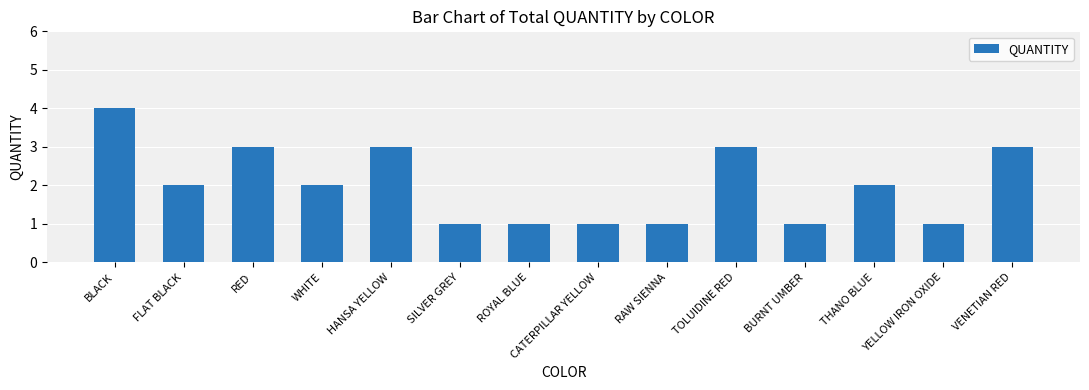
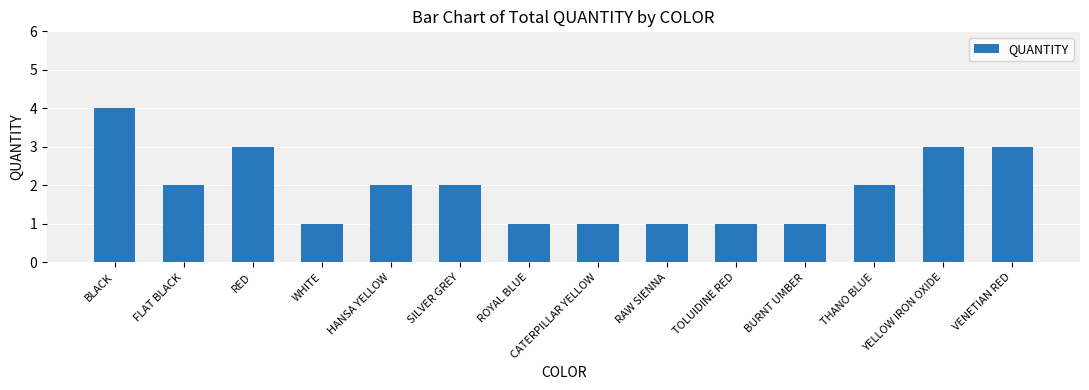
  {
    "BLACK": 4,
    "FLAT BLACK": 2,
    "RED": 3,
-   "WHITE": 2,
-   "HANSA YELLOW": 3,
-   "SILVER GREY": 1,
+   "WHITE": 1,
+   "HANSA YELLOW": 2,
+   "SILVER GREY": 2,
    "ROYAL BLUE": 1,
    "CATERPILLAR YELLOW": 1,
    "RAW SIENNA": 1,
-   "TOLUIDINE RED": 3,
+   "TOLUIDINE RED": 1,
    "BURNT UMBER": 1,
    "THANO BLUE": 2,
-   "YELLOW IRON OXIDE": 1,
+   "YELLOW IRON OXIDE": 3,
    "VENETIAN RED": 3
  }
